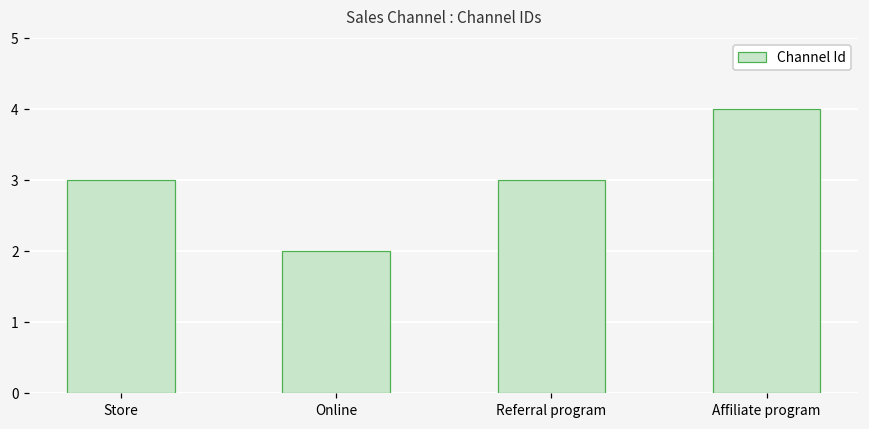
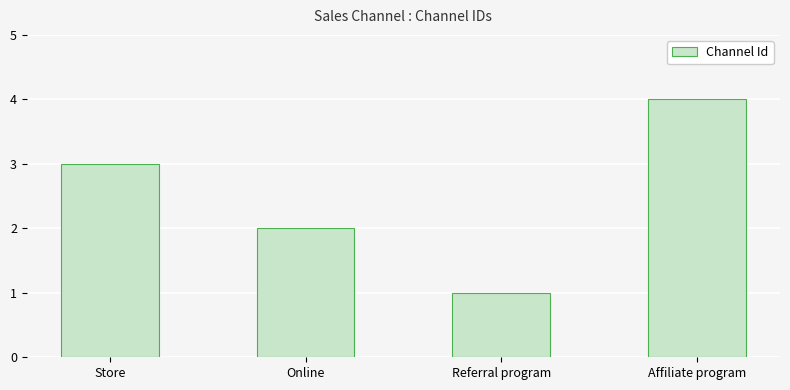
  {
    "Store": 3,
    "Online": 2,
-   "Referral program": 3,
+   "Referral program": 1,
    "Affiliate program": 4
  }
